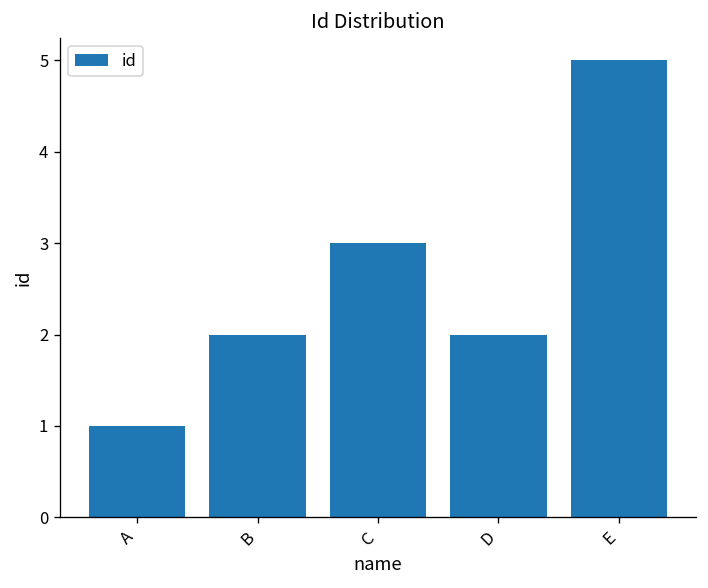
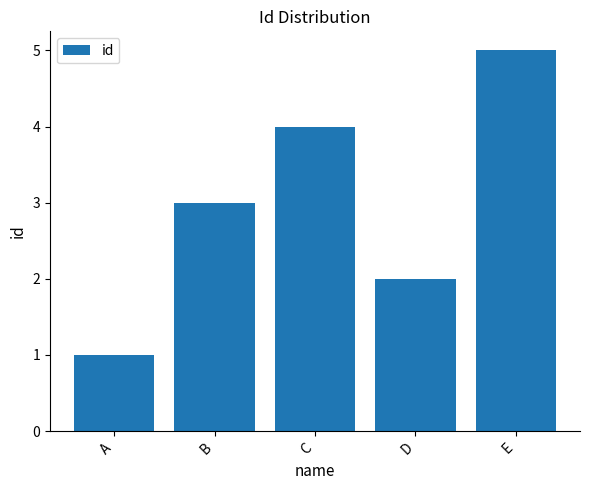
  {
    "A": 1,
-   "B": 2,
-   "C": 3,
+   "B": 3,
+   "C": 4,
    "D": 2,
    "E": 5
  }
